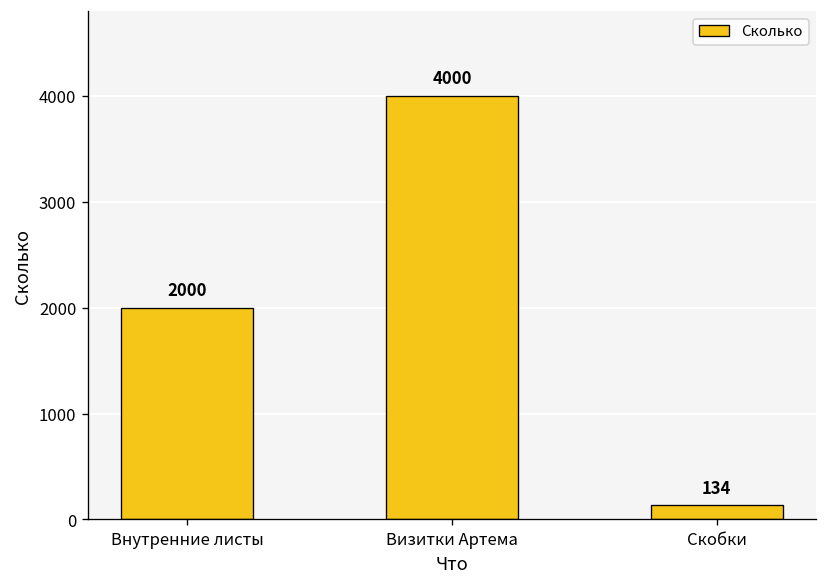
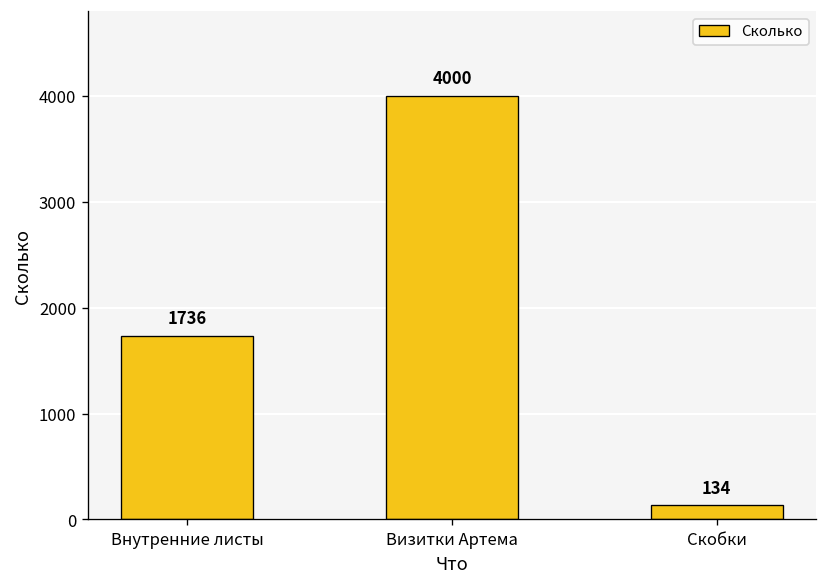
  {
-   "Внутренние листы": 2000,
+   "Внутренние листы": 1736,
    "Визитки Артема": 4000,
    "Скобки": 134
  }
